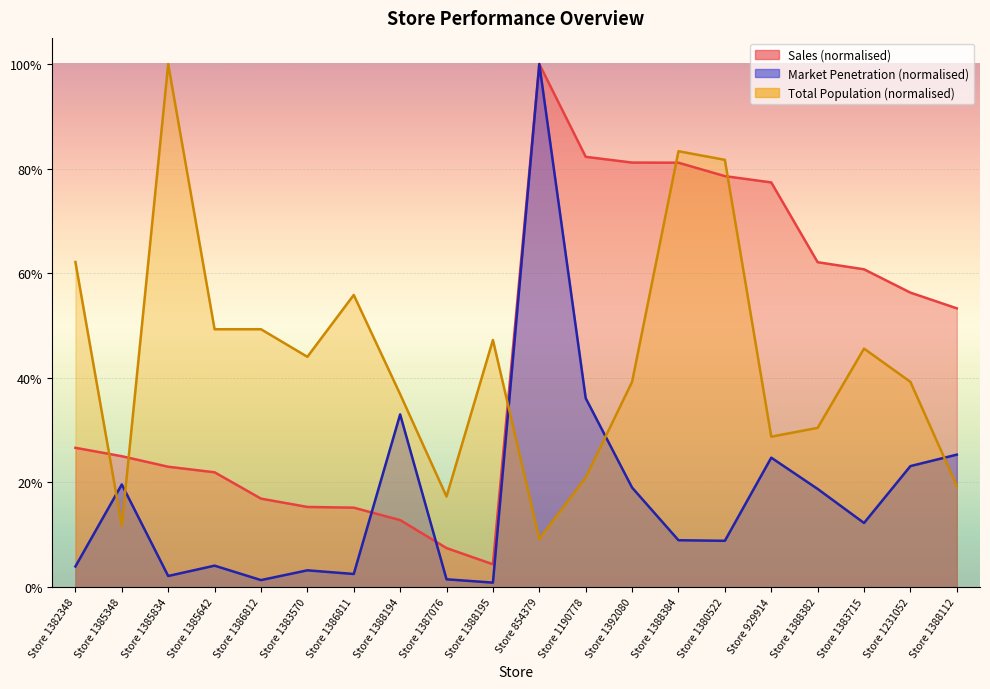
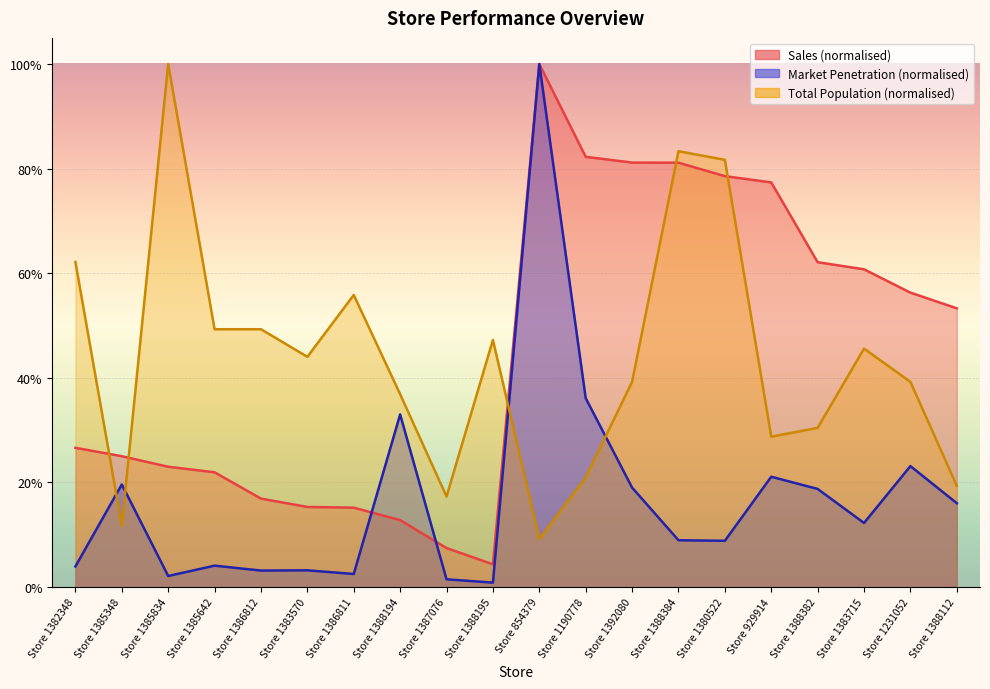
  {
    "Market Penetration (normalised)": {
      "Store 1382348": "4%",
      "Store 1385348": "20%",
      "Store 1385834": "2%",
      "Store 1385642": "4%",
-     "Store 1386812": "1%",
+     "Store 1386812": "3%",
      "Store 1383570": "3%",
      "Store 1386811": "2%",
      "Store 1388194": "33%",
      "Store 1387076": "1%",
      "Store 1388195": "1%",
      "Store 1190778": "36%",
      "Store 1392080": "19%",
      "Store 1388384": "9%",
      "Store 1380522": "9%",
-     "Store 929914": "25%",
+     "Store 929914": "21%",
      "Store 1388382": "19%",
      "Store 1383715": "12%",
      "Store 1231052": "23%",
-     "Store 1388112": "25%"
+     "Store 1388112": "16%"
    }
  }
